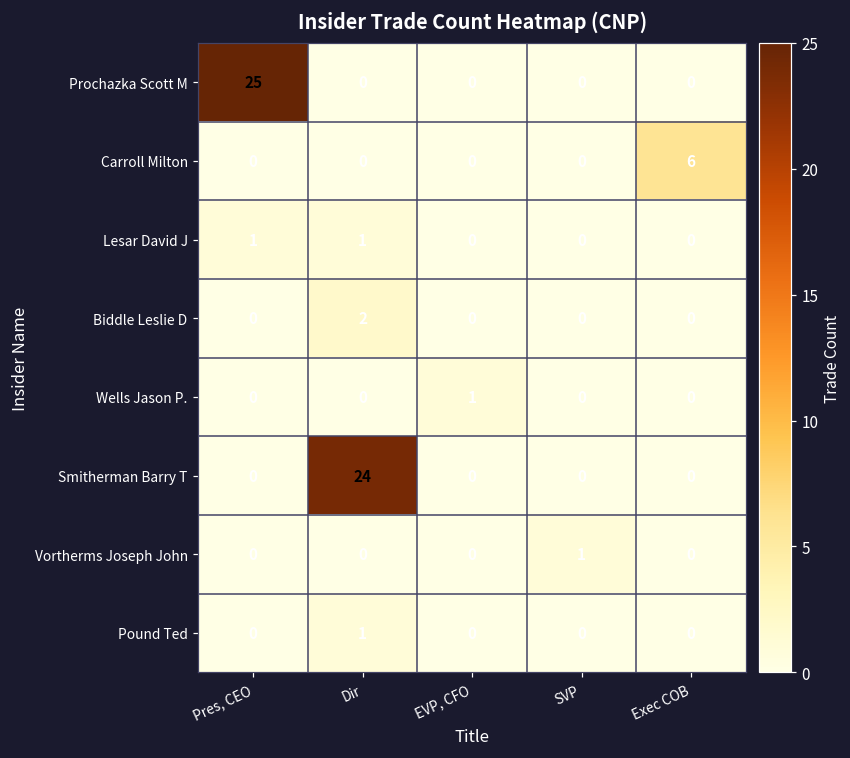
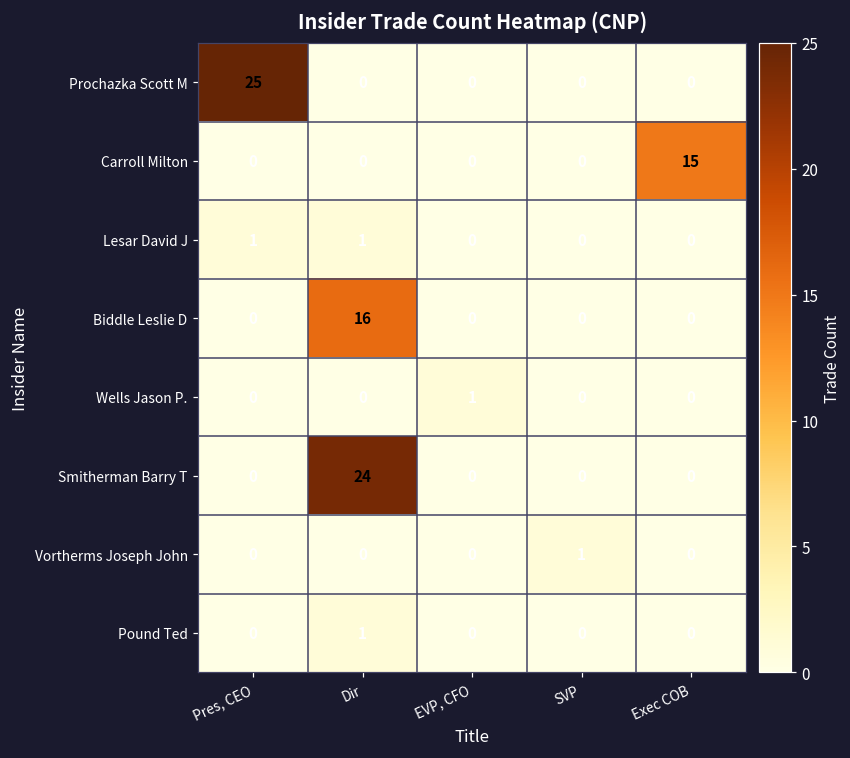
  {
    "Prochazka Scott M": {
      "Pres, CEO": 25
    },
    "Carroll Milton": {
-     "Exec COB": 6
+     "Exec COB": 15
    },
    "Biddle Leslie D": {
-     "Dir": 2
+     "Dir": 16
    },
    "Smitherman Barry T": {
      "Dir": 24
    }
  }
